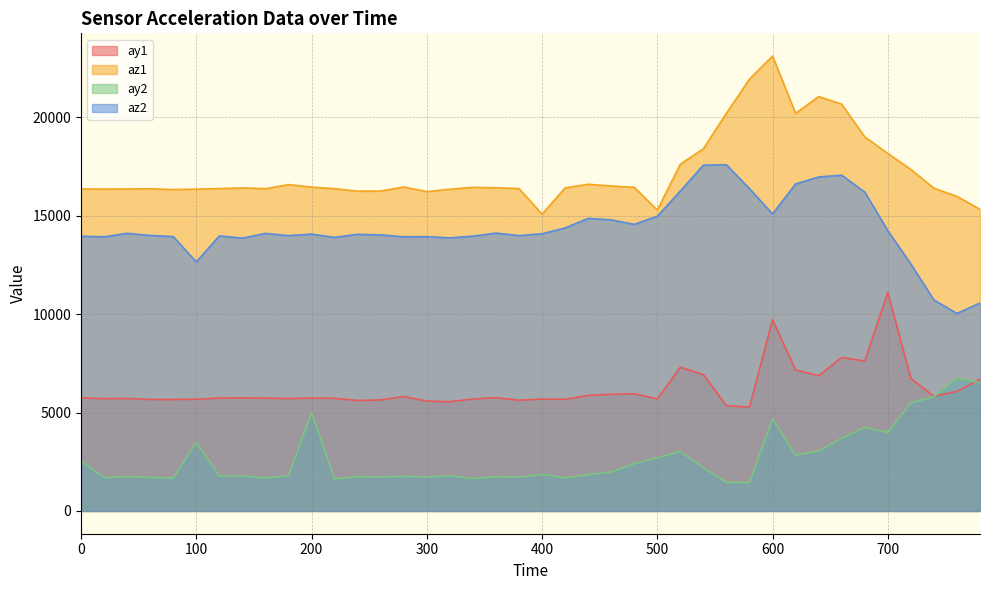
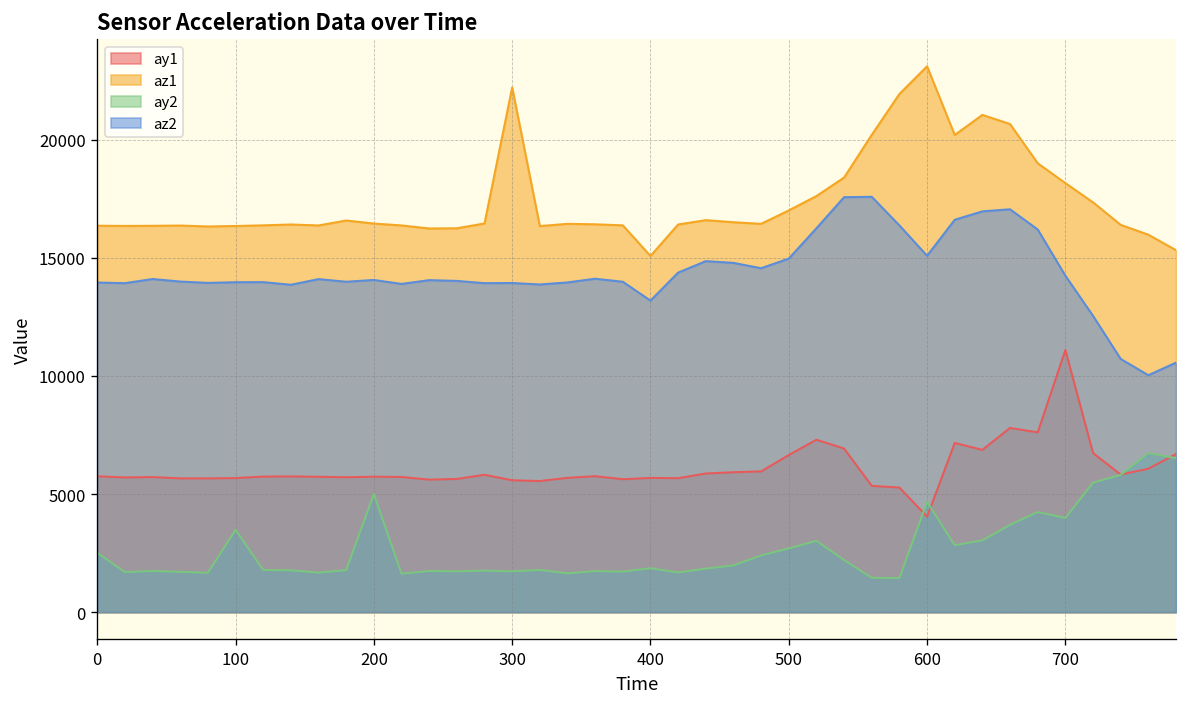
  {
    "ay1": {
      "0": 5800,
      "100": 5700,
      "200": 5700,
      "300": 5600,
      "400": 5700,
-     "500": 5700,
-     "600": 9700,
+     "500": 6700,
+     "600": 4000,
      "700": 11100
    },
    "az1": {
      "0": 16400,
      "100": 16300,
      "200": 16500,
-     "300": 16200,
+     "300": 22200,
      "400": 15100,
-     "500": 15300,
+     "500": 17000,
      "600": 23100,
      "700": 18200
    },
    "ay2": {
      "0": 2500,
      "100": 3500,
      "200": 5000,
      "300": 1700,
      "400": 1900,
      "500": 2700,
      "600": 4700,
      "700": 4000
    },
    "az2": {
      "0": 14000,
-     "100": 12700,
+     "100": 14000,
      "200": 14100,
      "300": 13900,
-     "400": 14100,
+     "400": 13200,
      "500": 15000,
      "600": 15100,
      "700": 14200
    }
  }
